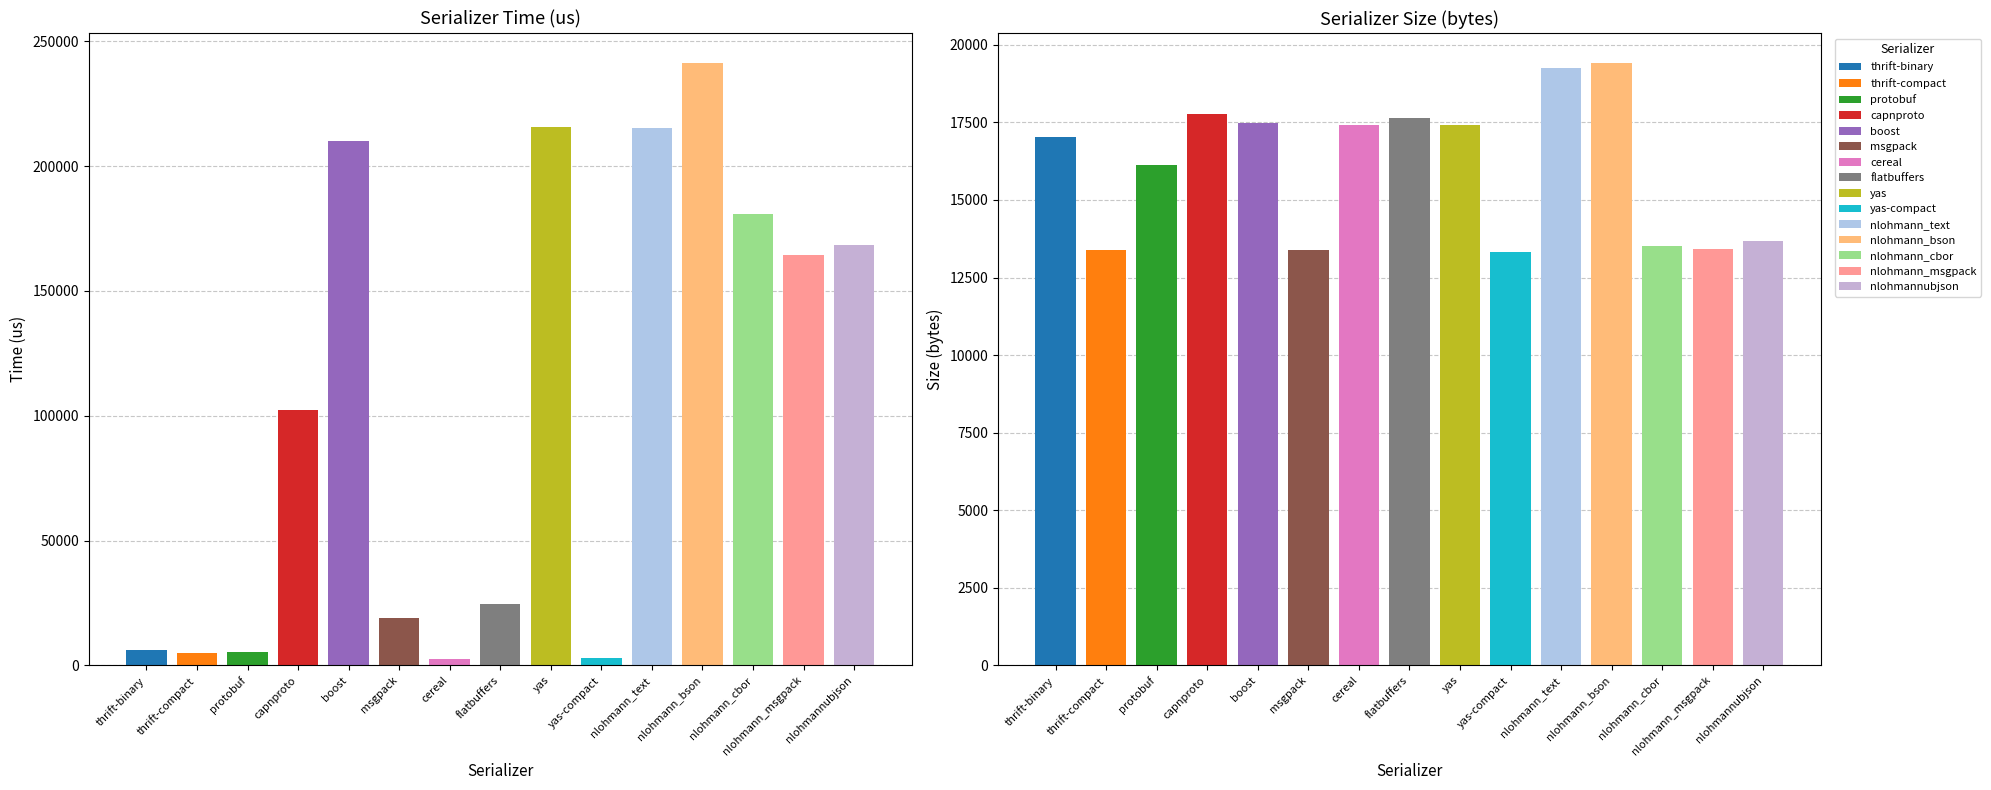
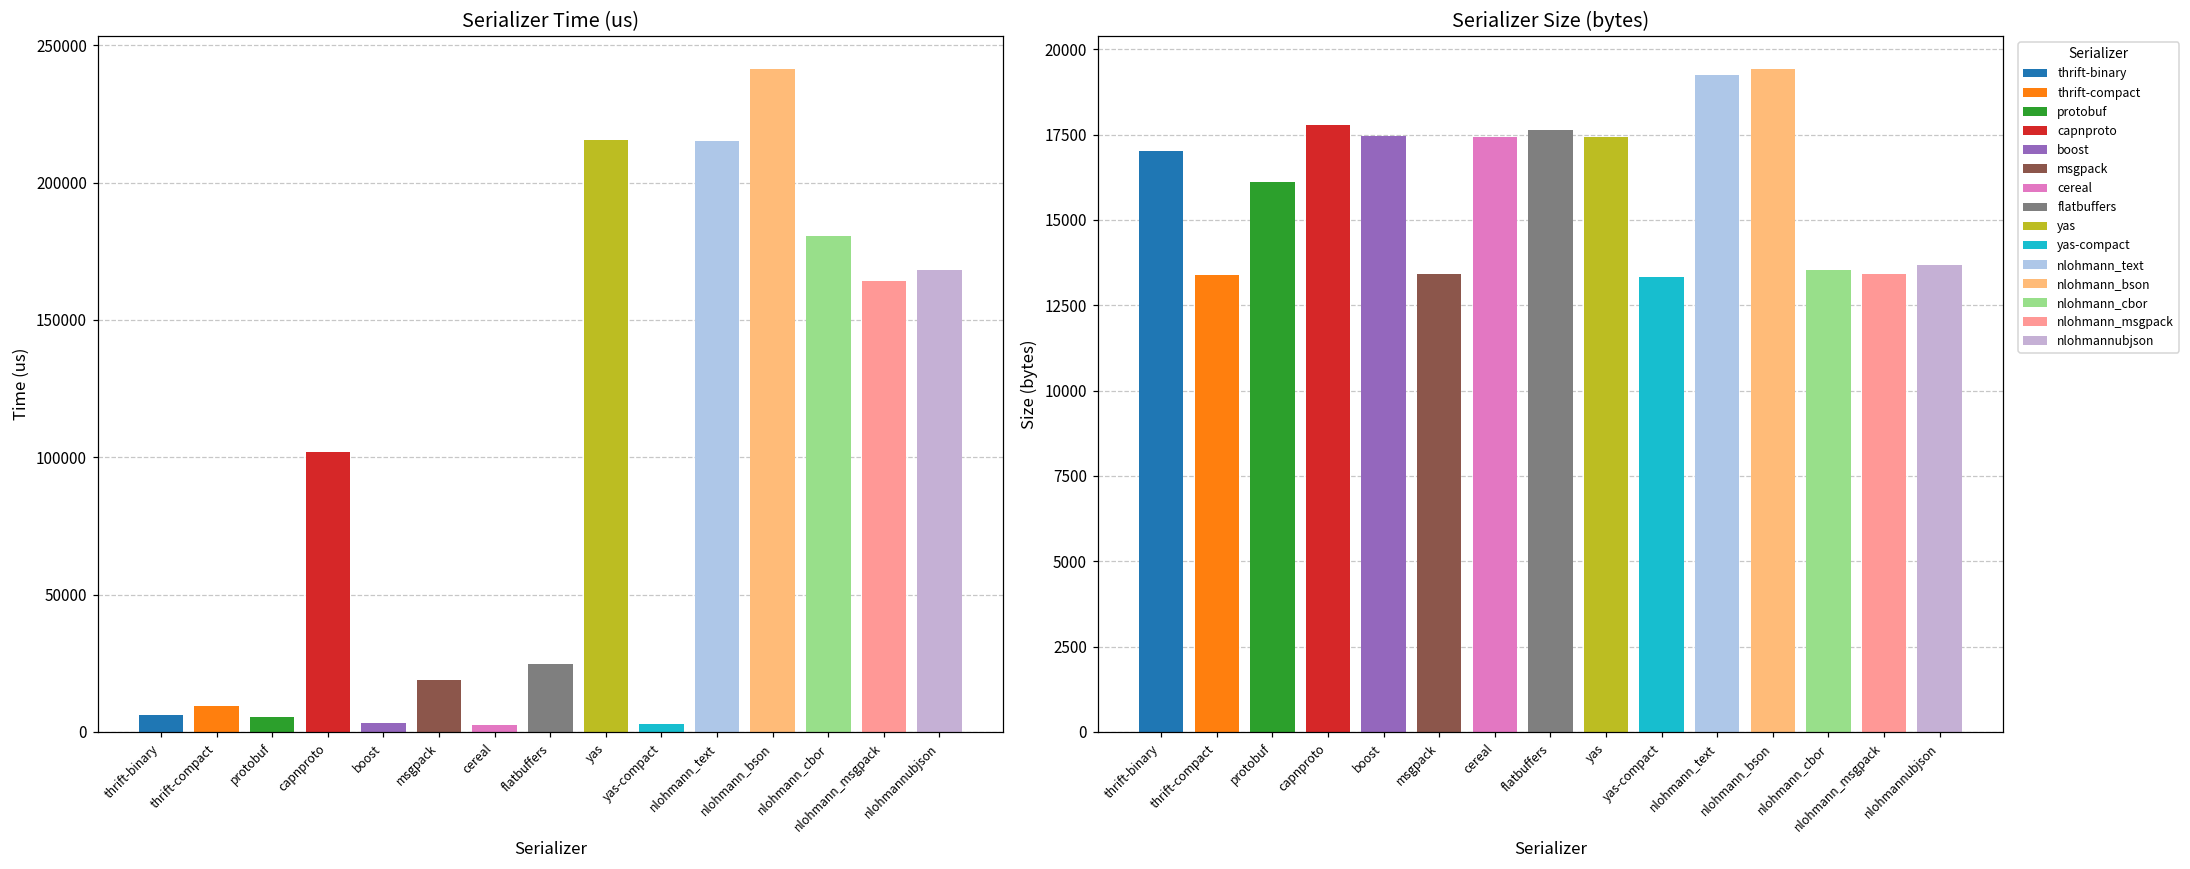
  {
    "Serializer Time (us)": {
      "thrift-binary": 6000,
-     "thrift-compact": 5000,
+     "thrift-compact": 9000,
      "protobuf": 5000,
      "capnproto": 102000,
-     "boost": 210000,
+     "boost": 3000,
      "msgpack": 19000,
      "cereal": 2000,
      "flatbuffers": 25000,
      "yas": 215000,
      "yas-compact": 3000,
      "nlohmann_text": 215000,
      "nlohmann_bson": 241000,
      "nlohmann_cbor": 181000,
      "nlohmann_msgpack": 164000,
      "nlohmannubjson": 168000
    },
    "Serializer Size (bytes)": {
      "thrift-binary": 17000,
      "thrift-compact": 13400,
      "protobuf": 16100,
      "capnproto": 17800,
      "boost": 17500,
      "msgpack": 13400,
      "cereal": 17400,
      "flatbuffers": 17600,
      "yas": 17400,
      "yas-compact": 13300,
      "nlohmann_text": 19200,
      "nlohmann_bson": 19400,
      "nlohmann_cbor": 13500,
      "nlohmann_msgpack": 13400,
      "nlohmannubjson": 13700
    }
  }
